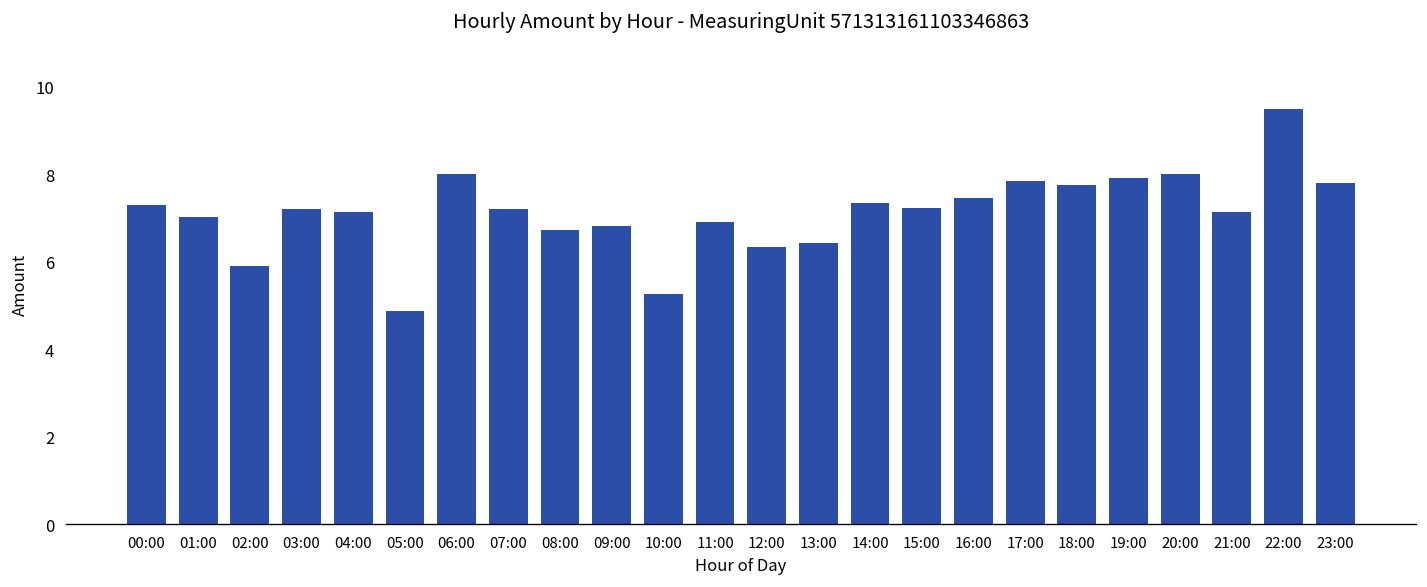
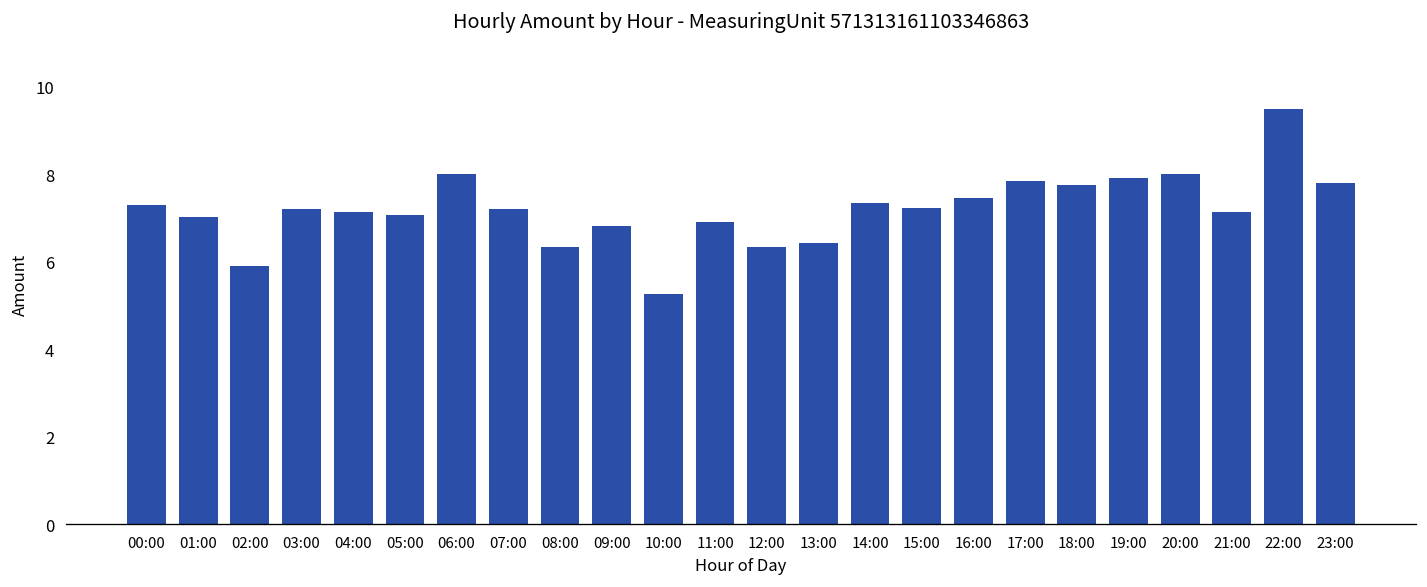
  {
    "00:00": 7.3,
    "01:00": 7.0,
    "02:00": 5.9,
    "03:00": 7.2,
    "04:00": 7.2,
-   "05:00": 4.9,
+   "05:00": 7.1,
    "06:00": 8.0,
    "07:00": 7.2,
-   "08:00": 6.7,
+   "08:00": 6.3,
    "09:00": 6.8,
    "10:00": 5.3,
    "11:00": 6.9,
    "12:00": 6.4,
    "13:00": 6.4,
    "14:00": 7.3,
    "15:00": 7.2,
    "16:00": 7.5,
    "17:00": 7.9,
    "18:00": 7.8,
    "19:00": 7.9,
    "20:00": 8.0,
    "21:00": 7.1,
    "22:00": 9.5,
    "23:00": 7.8
  }
